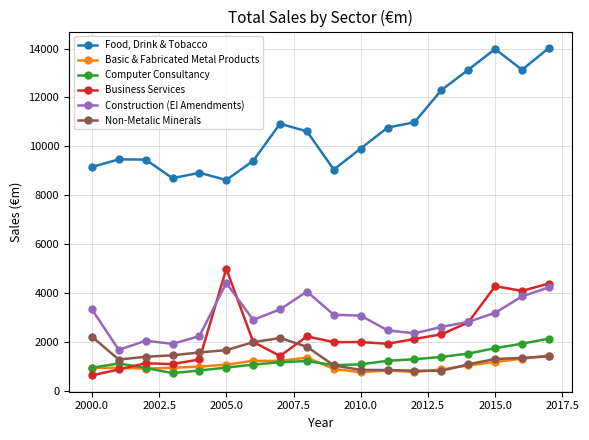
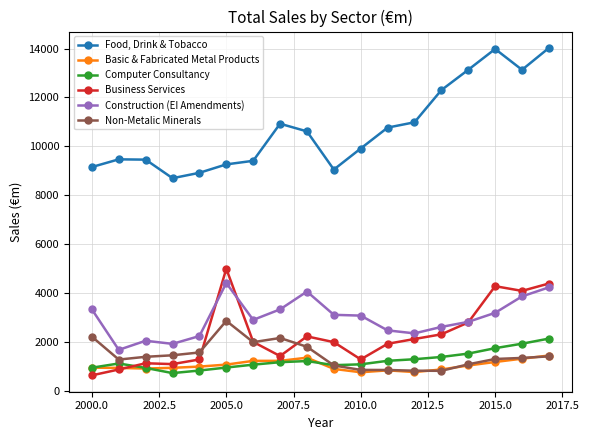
  {
    "Food, Drink & Tobacco": {
      "2000.0": 9200,
-     "2005.0": 8600,
+     "2005.0": 9300,
      "2010.0": 9900,
      "2015.0": 14000
    },
    "Basic & Fabricated Metal Products": {
      "2005.0": 1100,
      "2015.0": 1200
    },
    "Computer Consultancy": {
      "2005.0": 1000,
      "2010.0": 1100,
      "2015.0": 1800
    },
    "Business Services": {
      "2000.0": 600,
      "2005.0": 5000,
-     "2010.0": 2000,
+     "2010.0": 1300,
      "2015.0": 4300
    },
    "Construction (EI Amendments)": {
      "2000.0": 3300,
      "2005.0": 4400,
      "2010.0": 3100,
      "2015.0": 3200
    },
    "Non-Metalic Minerals": {
      "2000.0": 2200,
-     "2005.0": 1700,
+     "2005.0": 2900,
      "2015.0": 1300
    }
  }
